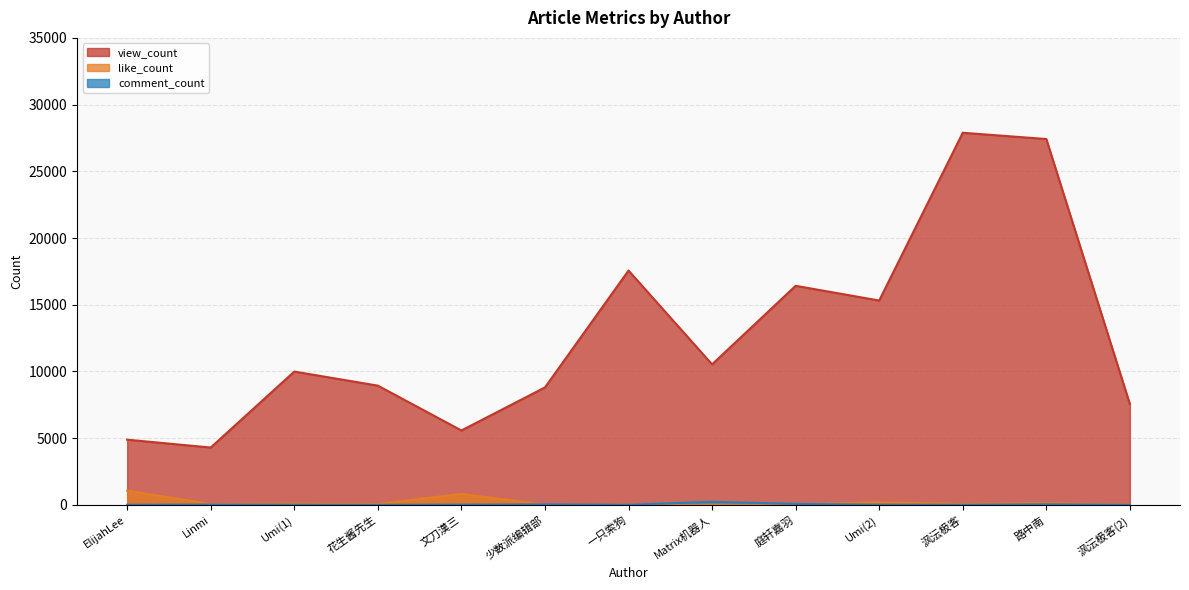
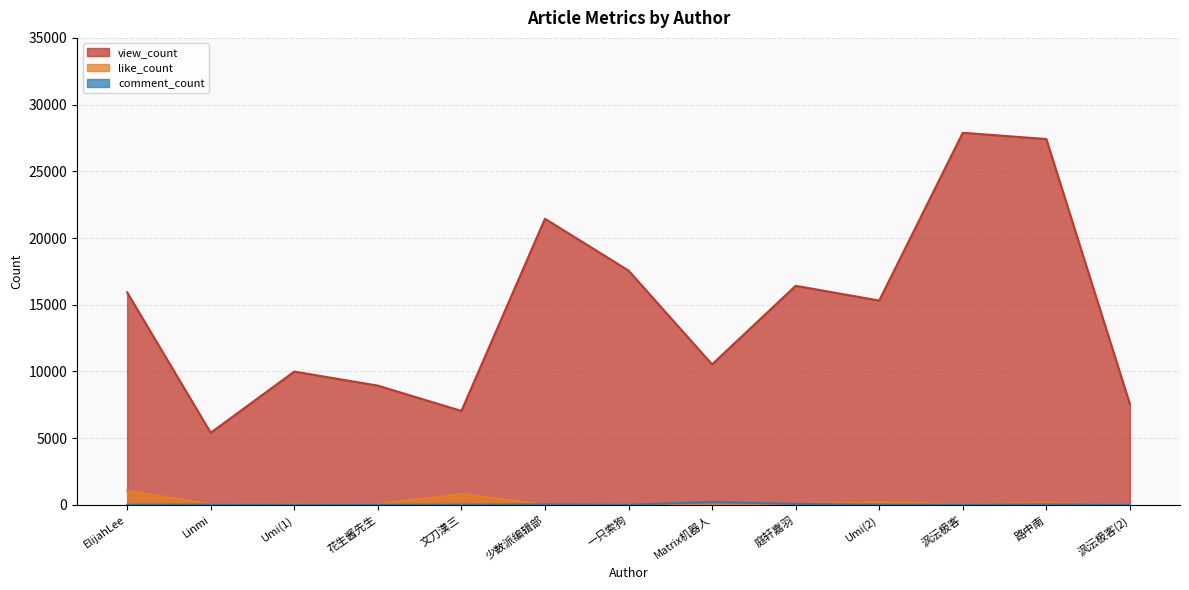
  {
    "view_count": {
-     "ElijahLee": 4900,
-     "Linmi": 4300,
+     "ElijahLee": 15900,
+     "Linmi": 5400,
      "Umi(1)": 10000,
      "花生酱先生": 8900,
-     "文刀漢三": 5600,
-     "少数派编辑部": 8800,
+     "文刀漢三": 7000,
+     "少数派编辑部": 21400,
      "一只索狗": 17600,
      "Matrix机器人": 10500,
      "庭轩嘉羽": 16400,
      "Umi(2)": 15300,
      "沨沄极客": 27900,
      "路中南": 27400,
      "沨沄极客(2)": 7600
    },
    "like_count": {
      "ElijahLee": 1100,
      "文刀漢三": 800,
      "Matrix机器人": 0
    },
    "comment_count": {
      "ElijahLee": 0,
      "文刀漢三": 0,
      "Matrix机器人": 200
    }
  }
